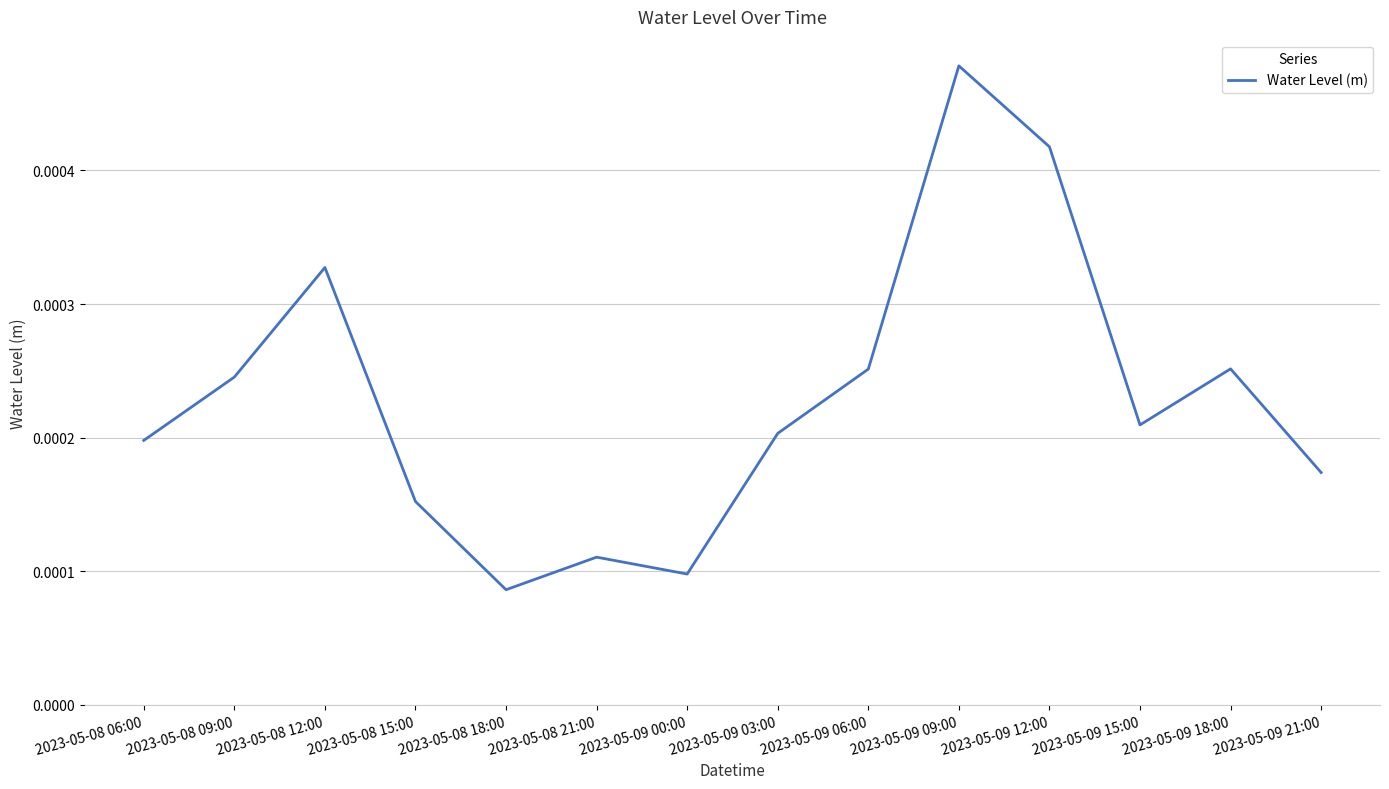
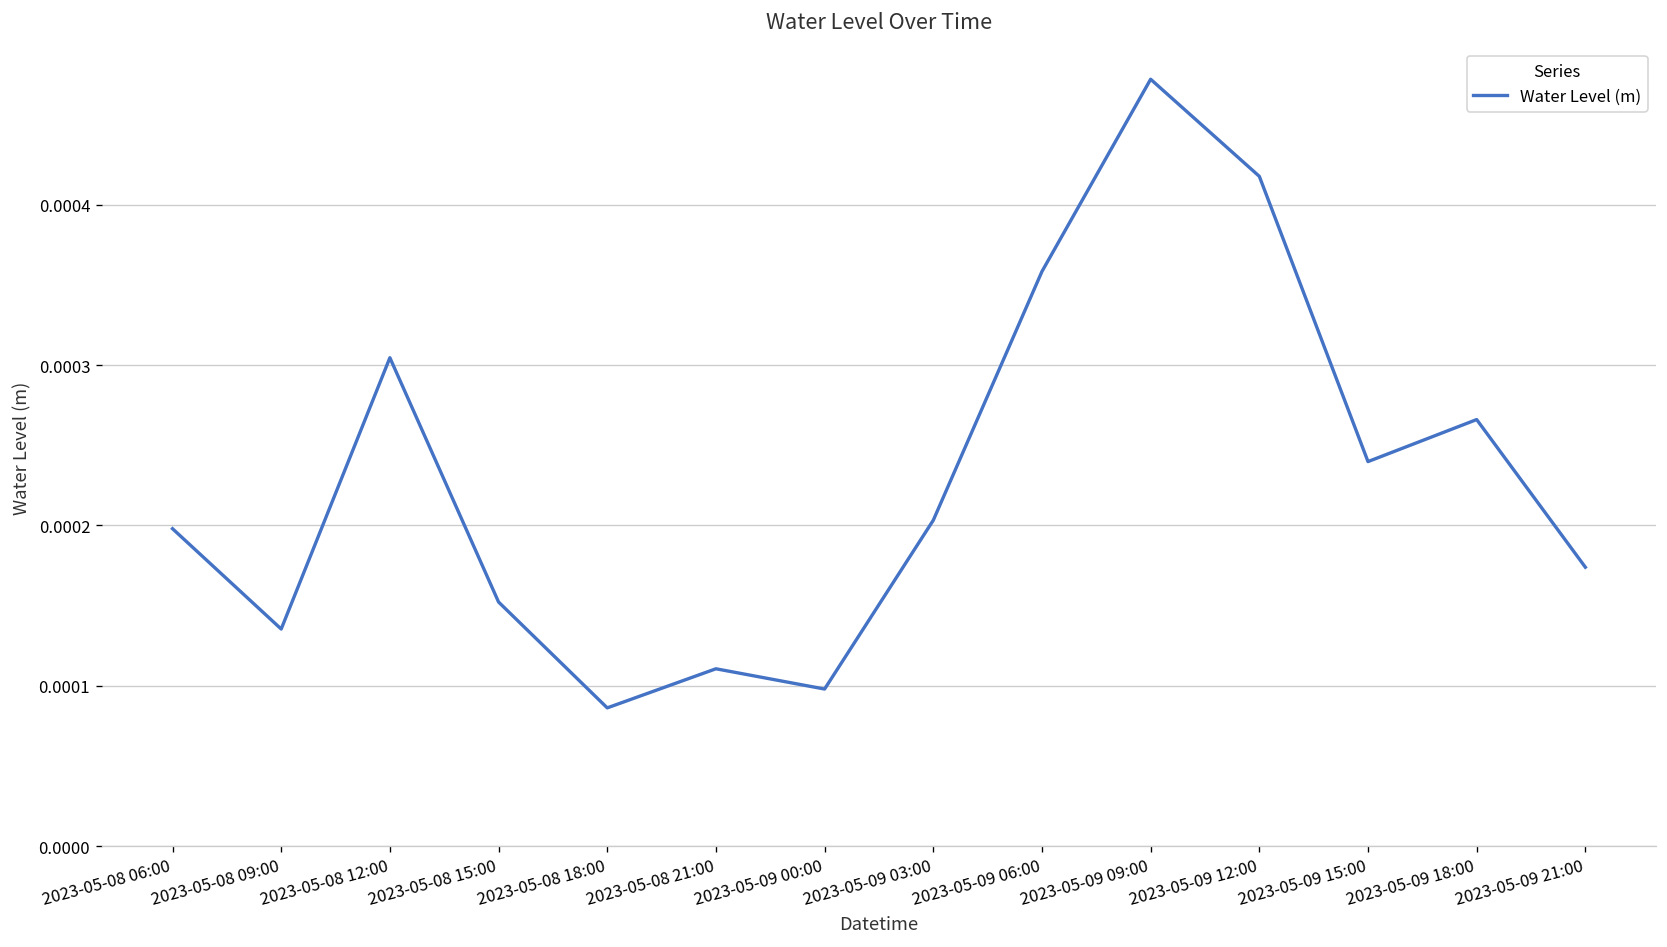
  {
    "2023-05-08 06:00": 0.000198,
-   "2023-05-08 09:00": 0.000245,
-   "2023-05-08 12:00": 0.000327,
+   "2023-05-08 09:00": 0.000135,
+   "2023-05-08 12:00": 0.000305,
    "2023-05-08 15:00": 0.000152,
    "2023-05-08 18:00": 0.000086,
    "2023-05-08 21:00": 0.000111,
    "2023-05-09 00:00": 0.000098,
    "2023-05-09 03:00": 0.000203,
-   "2023-05-09 06:00": 0.000251,
+   "2023-05-09 06:00": 0.000358,
    "2023-05-09 09:00": 0.000478,
    "2023-05-09 12:00": 0.000418,
-   "2023-05-09 15:00": 0.000210,
-   "2023-05-09 18:00": 0.000252,
+   "2023-05-09 15:00": 0.000240,
+   "2023-05-09 18:00": 0.000266,
    "2023-05-09 21:00": 0.000174
  }
